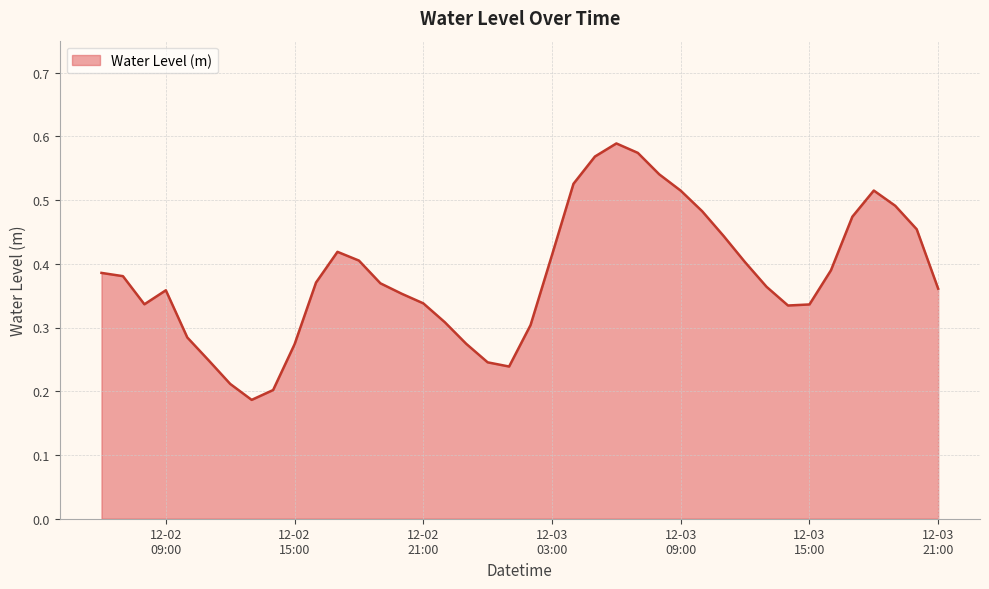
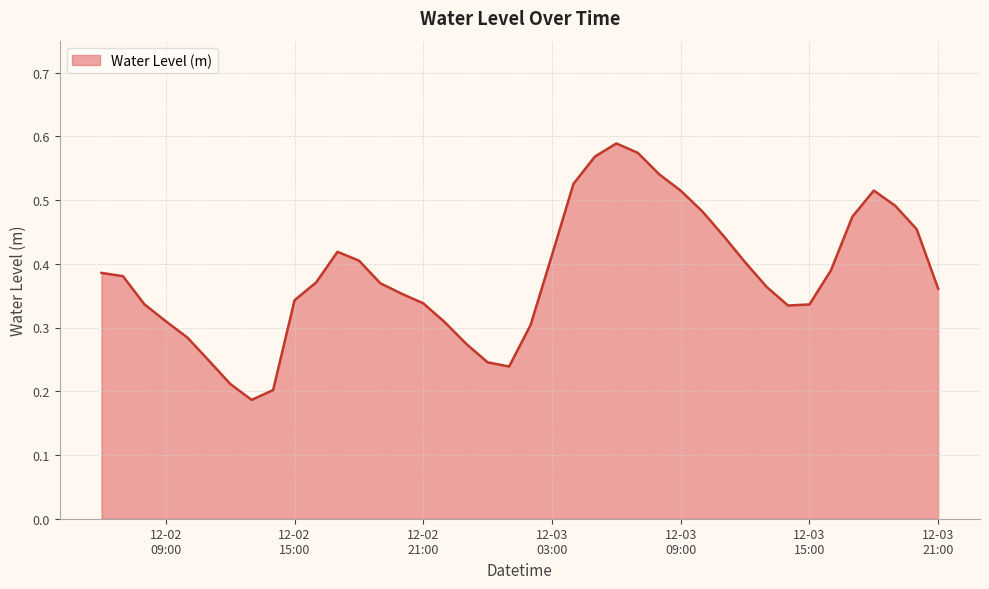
  {
-   "12-02 09:00": 0.36,
-   "12-02 15:00": 0.27,
+   "12-02 09:00": 0.31,
+   "12-02 15:00": 0.34,
    "12-02 21:00": 0.34,
    "12-03 03:00": 0.41,
    "12-03 09:00": 0.51,
    "12-03 15:00": 0.34,
    "12-03 21:00": 0.36
  }
